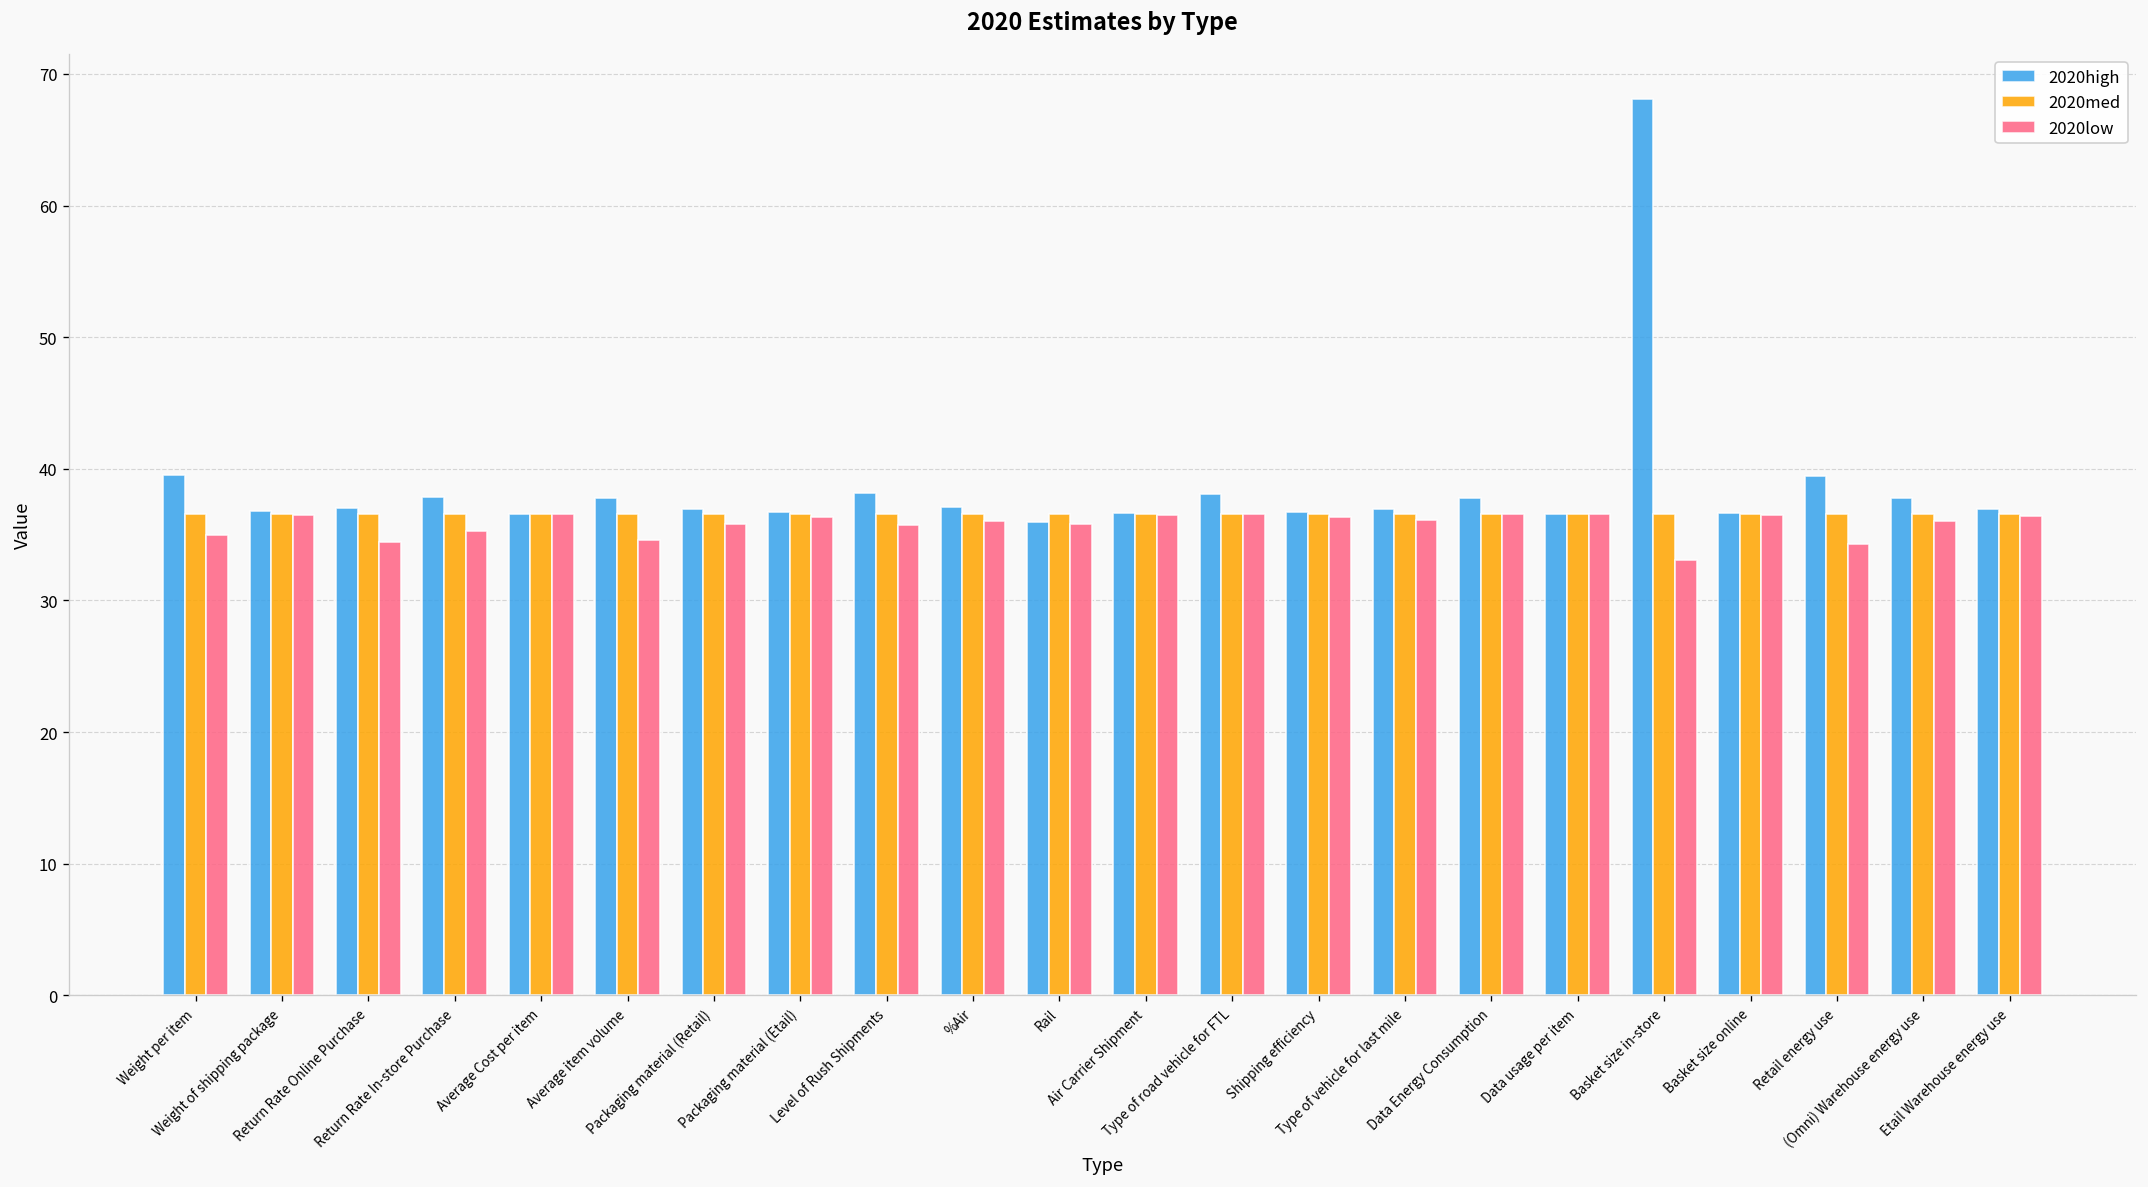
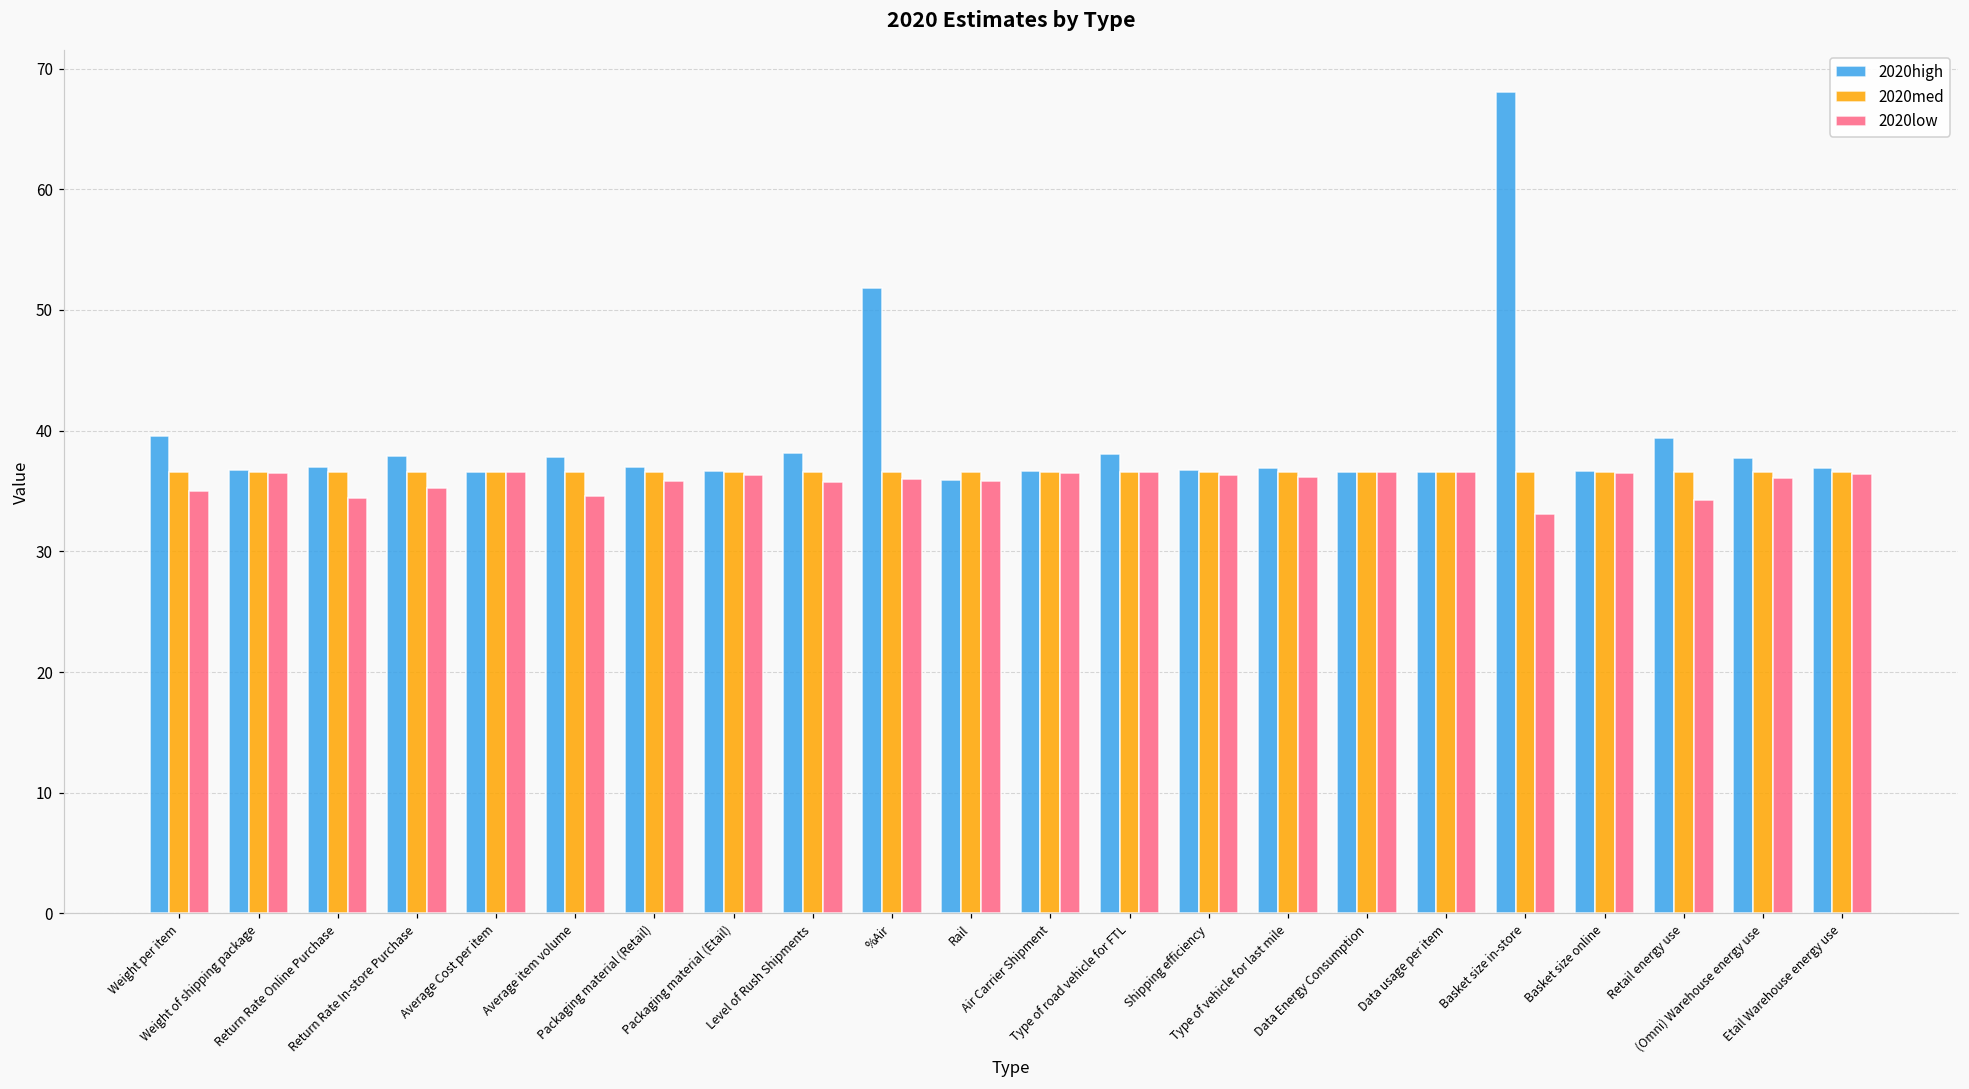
  {
    "2020high": {
      "Weight per item": 39.6,
      "Weight of shipping package": 36.8,
      "Return Rate Online Purchase": 37.0,
      "Return Rate In-store Purchase": 37.9,
      "Average Cost per item": 36.6,
      "Average item volume": 37.8,
      "Packaging material (Retail)": 37.0,
      "Packaging material (Etail)": 36.7,
      "Level of Rush Shipments": 38.2,
-     "%Air": 37.1,
+     "%Air": 51.8,
      "Rail": 35.9,
      "Air Carrier Shipment": 36.7,
      "Type of road vehicle for FTL": 38.1,
      "Shipping efficiency": 36.7,
      "Type of vehicle for last mile": 36.9,
-     "Data Energy Consumption": 37.8,
+     "Data Energy Consumption": 36.6,
      "Data usage per item": 36.6,
      "Basket size in-store": 68.1,
      "Basket size online": 36.7,
      "Retail energy use": 39.4,
      "(Omni) Warehouse energy use": 37.8,
      "Etail Warehouse energy use": 36.9
    },
    "2020med": {
      "Weight per item": 36.6,
      "Weight of shipping package": 36.6,
      "Return Rate Online Purchase": 36.6,
      "Return Rate In-store Purchase": 36.6,
      "Average Cost per item": 36.6,
      "Average item volume": 36.6,
      "Packaging material (Retail)": 36.6,
      "Packaging material (Etail)": 36.6,
      "Level of Rush Shipments": 36.6,
      "%Air": 36.6,
      "Rail": 36.6,
      "Air Carrier Shipment": 36.6,
      "Type of road vehicle for FTL": 36.6,
      "Shipping efficiency": 36.6,
      "Type of vehicle for last mile": 36.6,
      "Data Energy Consumption": 36.6,
      "Data usage per item": 36.6,
      "Basket size in-store": 36.6,
      "Basket size online": 36.6,
      "Retail energy use": 36.6,
      "(Omni) Warehouse energy use": 36.6,
      "Etail Warehouse energy use": 36.6
    },
    "2020low": {
      "Weight per item": 35.0,
      "Weight of shipping package": 36.5,
      "Return Rate Online Purchase": 34.4,
      "Return Rate In-store Purchase": 35.3,
      "Average Cost per item": 36.6,
      "Average item volume": 34.6,
      "Packaging material (Retail)": 35.8,
      "Packaging material (Etail)": 36.4,
      "Level of Rush Shipments": 35.7,
      "%Air": 36.0,
      "Rail": 35.8,
      "Air Carrier Shipment": 36.5,
      "Type of road vehicle for FTL": 36.6,
      "Shipping efficiency": 36.3,
      "Type of vehicle for last mile": 36.1,
      "Data Energy Consumption": 36.6,
      "Data usage per item": 36.5,
      "Basket size in-store": 33.1,
      "Basket size online": 36.5,
      "Retail energy use": 34.3,
      "(Omni) Warehouse energy use": 36.0,
      "Etail Warehouse energy use": 36.4
    }
  }
